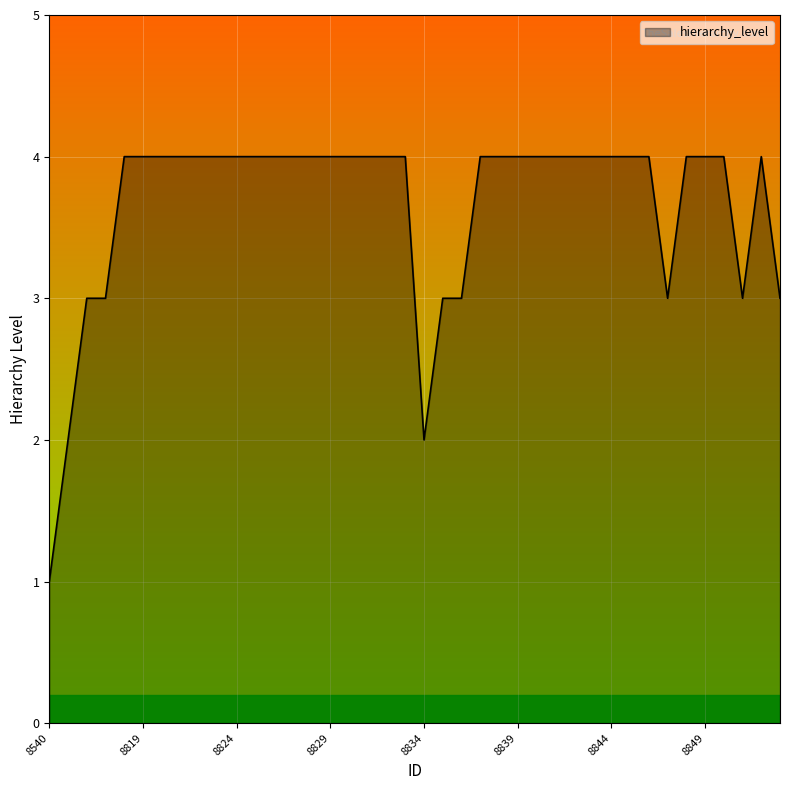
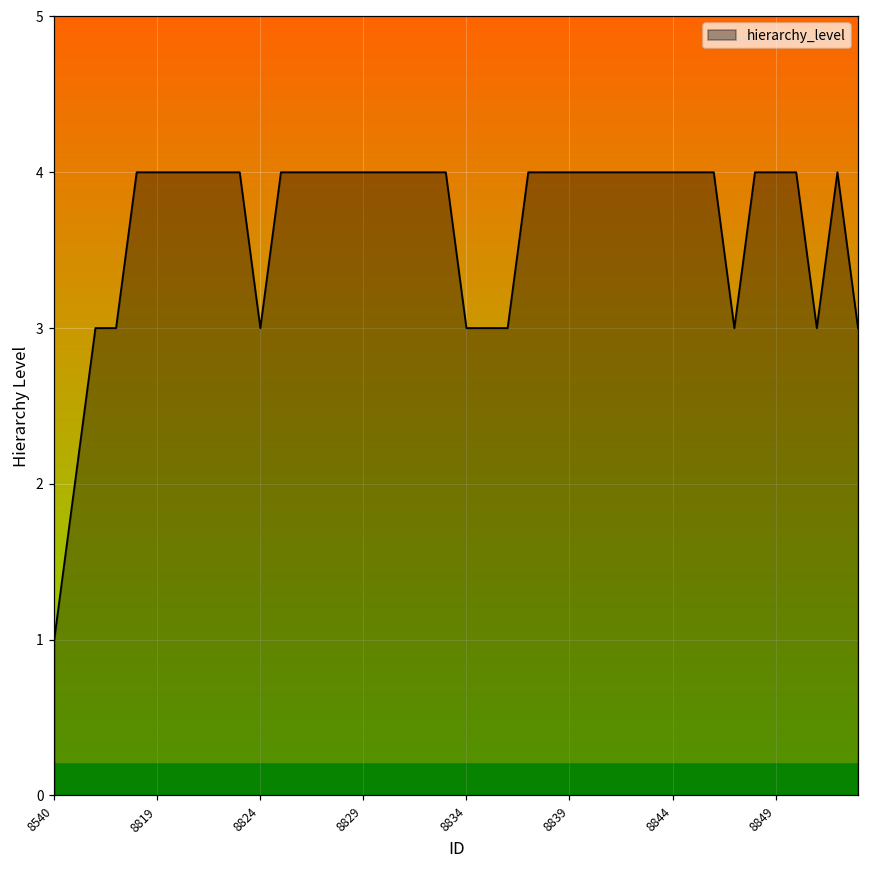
  {
    "8540": 1,
    "8819": 4,
-   "8824": 4,
+   "8824": 3,
    "8829": 4,
-   "8834": 2,
+   "8834": 3,
    "8839": 4,
    "8844": 4,
    "8849": 4
  }
